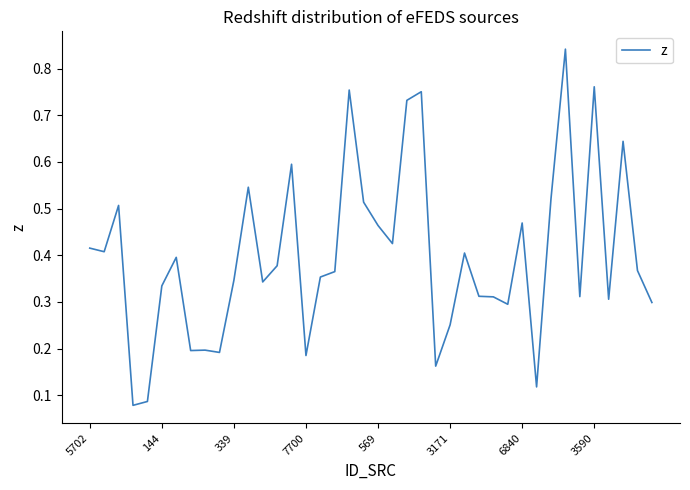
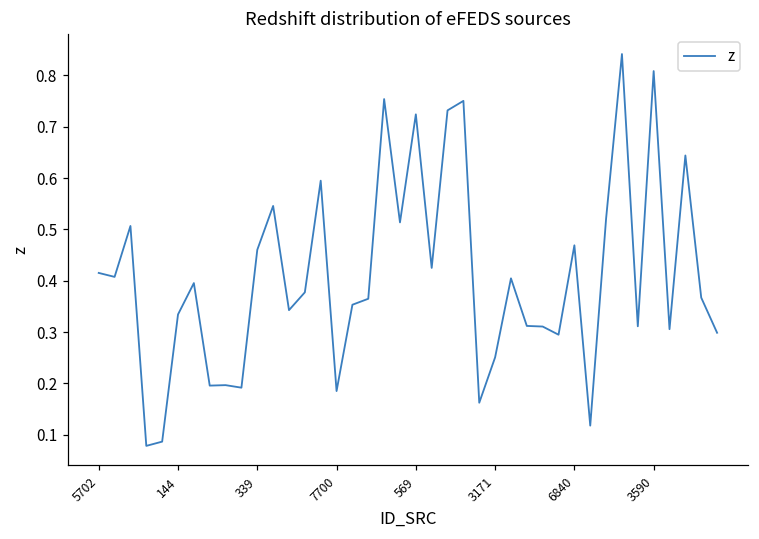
  {
    "5702": 0.42,
    "144": 0.33,
-   "339": 0.35,
+   "339": 0.46,
    "7700": 0.19,
-   "569": 0.46,
+   "569": 0.72,
    "3171": 0.25,
    "6840": 0.47,
-   "3590": 0.76
+   "3590": 0.81
  }
